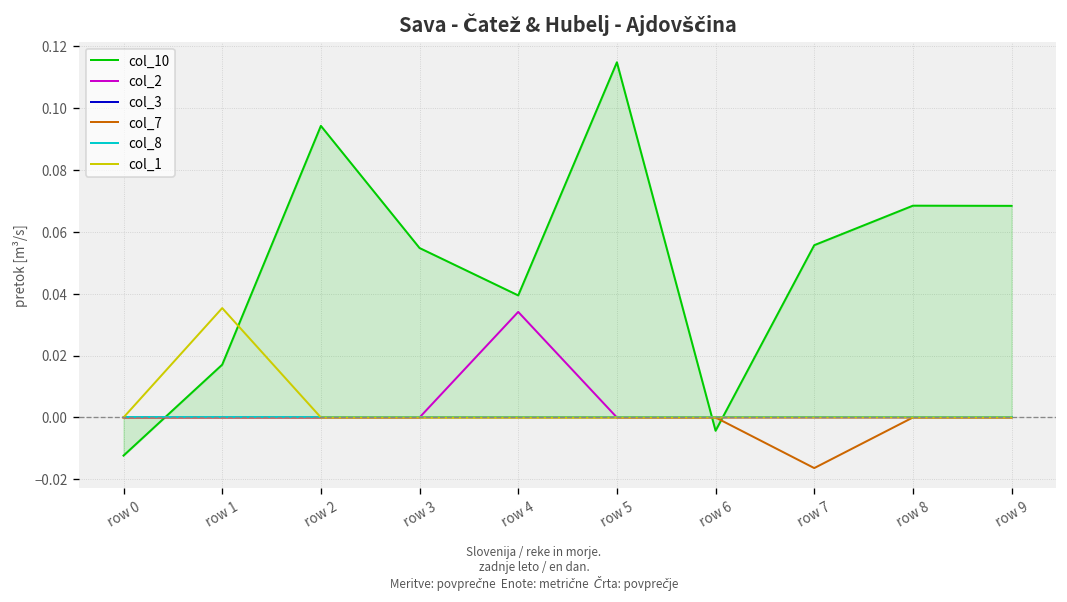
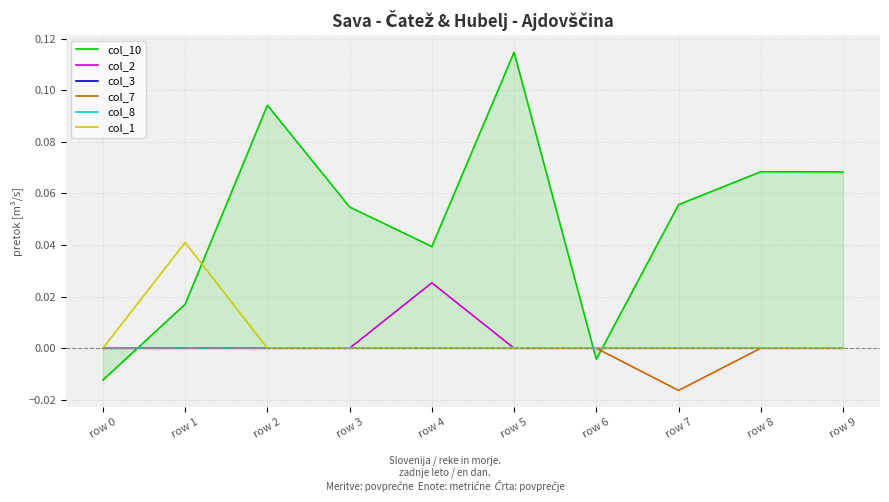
  {
    "col_2": {
-     "row 4": 0.034
+     "row 4": 0.025
    },
    "col_7": {
      "row 7": -0.016
    },
    "col_1": {
-     "row 1": 0.035
+     "row 1": 0.041
    }
  }
